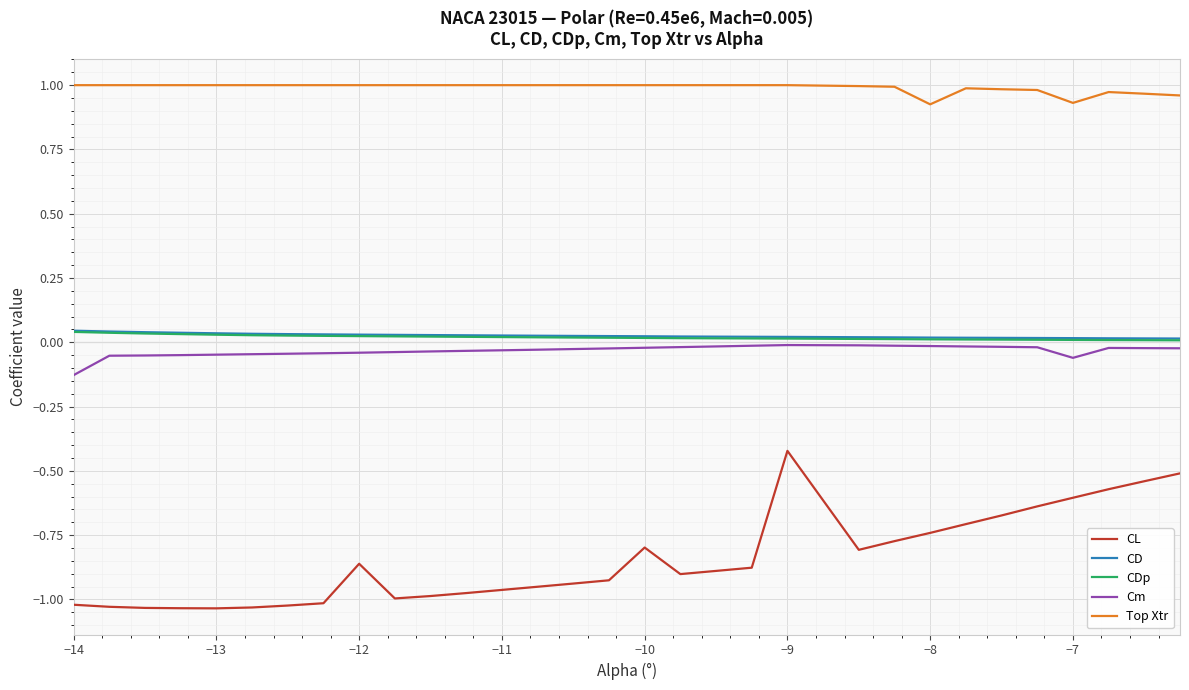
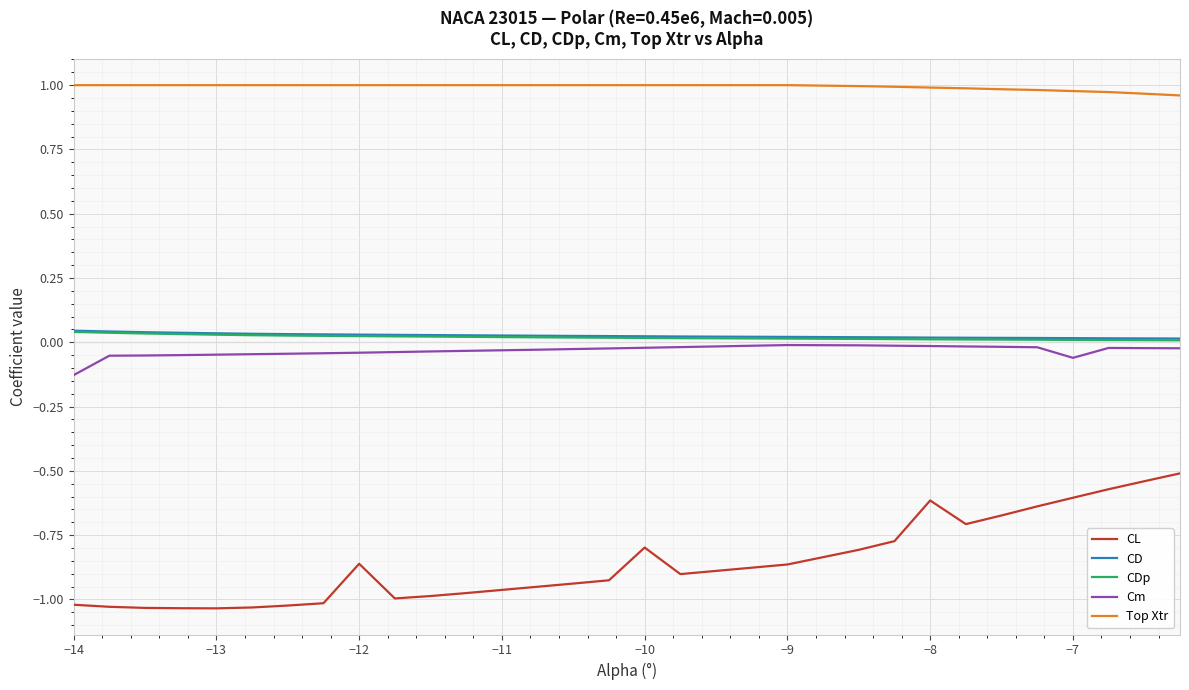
  {
    "CL": {
      "−14": -1.02,
      "−13": -1.03,
      "−12": -0.86,
      "−11": -0.96,
      "−10": -0.80,
-     "−9": -0.42,
-     "−8": -0.74,
+     "−9": -0.86,
+     "−8": -0.62,
      "−7": -0.60
    },
    "Cm": {
      "−14": -0.13,
      "−13": -0.05,
      "−12": -0.04,
      "−11": -0.03,
      "−10": -0.02,
      "−9": -0.01,
      "−8": -0.01,
      "−7": -0.06
    },
    "Top Xtr": {
      "−14": 1.00,
      "−13": 1.00,
      "−12": 1.00,
      "−11": 1.00,
      "−10": 1.00,
      "−9": 1.00,
-     "−8": 0.93,
-     "−7": 0.93
+     "−8": 0.99,
+     "−7": 0.98
    }
  }
